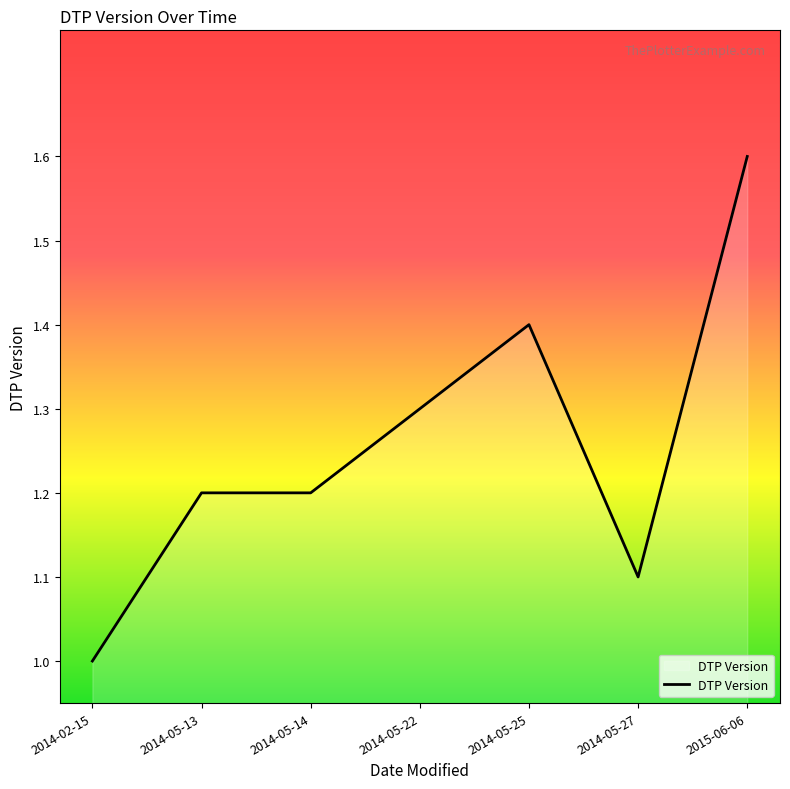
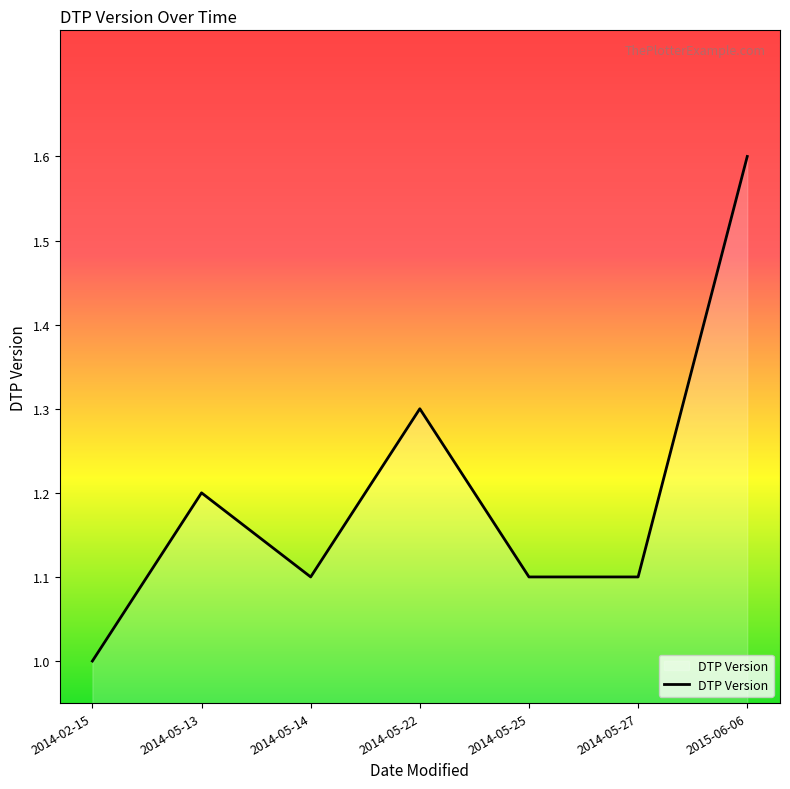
  {
    "2014-02-15": 1.0,
    "2014-05-13": 1.2,
-   "2014-05-14": 1.2,
+   "2014-05-14": 1.1,
    "2014-05-22": 1.3,
-   "2014-05-25": 1.4,
+   "2014-05-25": 1.1,
    "2014-05-27": 1.1,
    "2015-06-06": 1.6
  }
